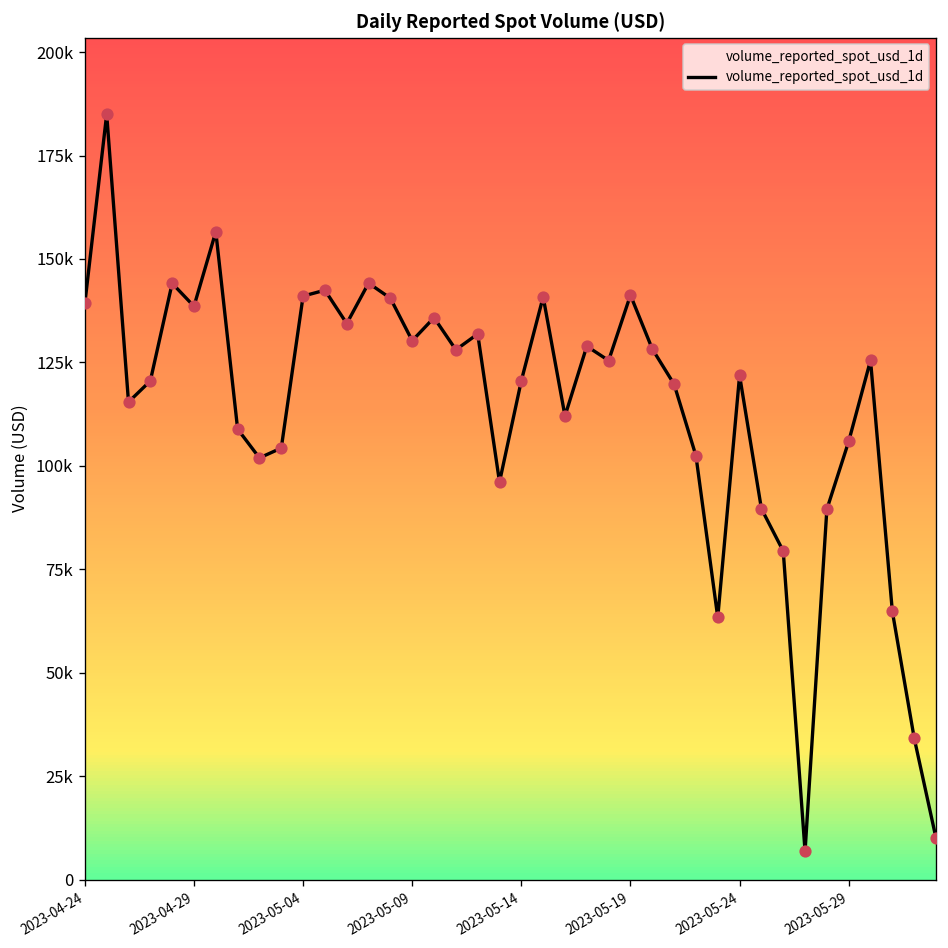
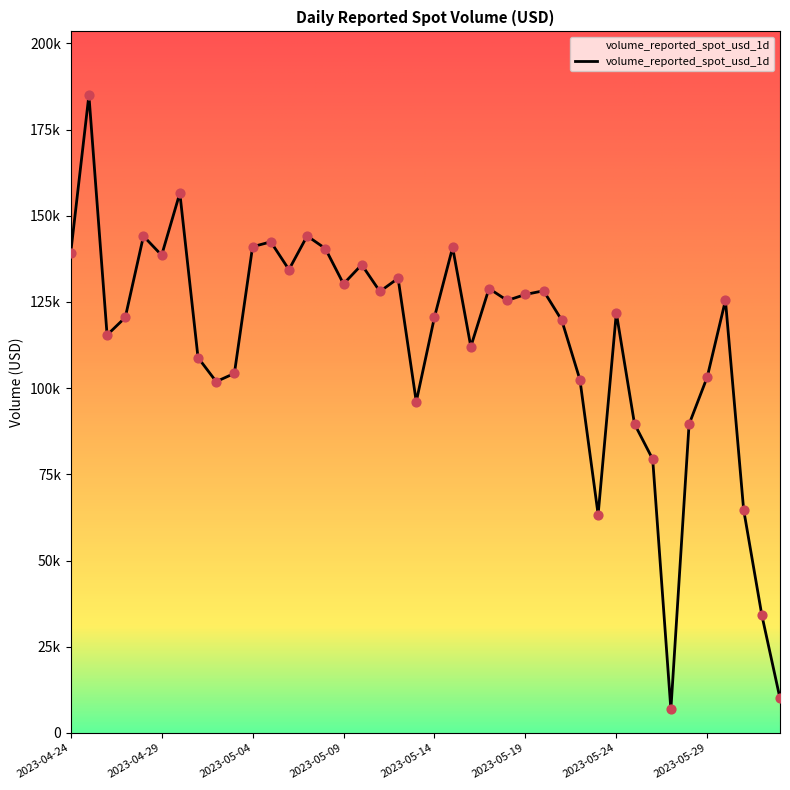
  {
    "2023-04-24": 139000,
    "2023-04-29": 139000,
    "2023-05-04": 141000,
    "2023-05-09": 130000,
    "2023-05-14": 121000,
-   "2023-05-19": 141000,
+   "2023-05-19": 127000,
    "2023-05-24": 122000,
-   "2023-05-29": 106000
+   "2023-05-29": 103000
  }
